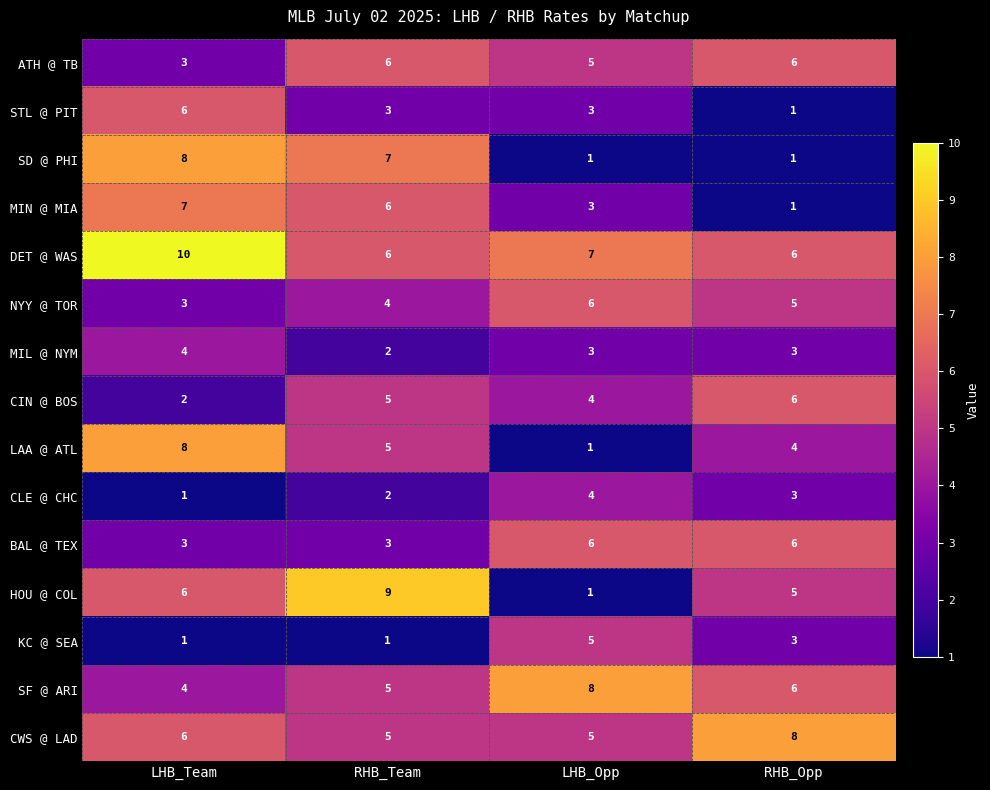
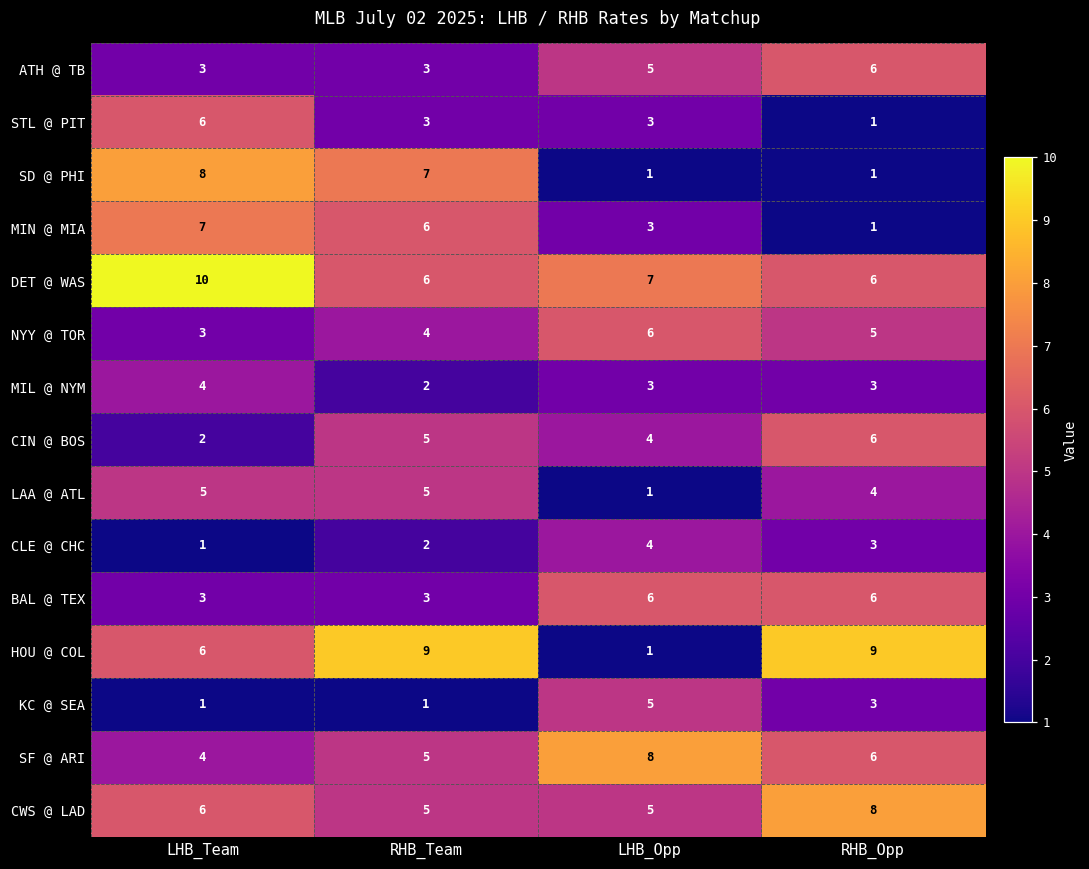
  {
    "ATH @ TB": {
      "LHB_Team": 3,
-     "RHB_Team": 6,
+     "RHB_Team": 3,
      "LHB_Opp": 5,
      "RHB_Opp": 6
    },
    "STL @ PIT": {
      "LHB_Team": 6,
      "RHB_Team": 3,
      "LHB_Opp": 3,
      "RHB_Opp": 1
    },
    "SD @ PHI": {
      "LHB_Team": 8,
      "RHB_Team": 7,
      "LHB_Opp": 1,
      "RHB_Opp": 1
    },
    "MIN @ MIA": {
      "LHB_Team": 7,
      "RHB_Team": 6,
      "LHB_Opp": 3,
      "RHB_Opp": 1
    },
    "DET @ WAS": {
      "LHB_Team": 10,
      "RHB_Team": 6,
      "LHB_Opp": 7,
      "RHB_Opp": 6
    },
    "NYY @ TOR": {
      "LHB_Team": 3,
      "RHB_Team": 4,
      "LHB_Opp": 6,
      "RHB_Opp": 5
    },
    "MIL @ NYM": {
      "LHB_Team": 4,
      "RHB_Team": 2,
      "LHB_Opp": 3,
      "RHB_Opp": 3
    },
    "CIN @ BOS": {
      "LHB_Team": 2,
      "RHB_Team": 5,
      "LHB_Opp": 4,
      "RHB_Opp": 6
    },
    "LAA @ ATL": {
-     "LHB_Team": 8,
+     "LHB_Team": 5,
      "RHB_Team": 5,
      "LHB_Opp": 1,
      "RHB_Opp": 4
    },
    "CLE @ CHC": {
      "LHB_Team": 1,
      "RHB_Team": 2,
      "LHB_Opp": 4,
      "RHB_Opp": 3
    },
    "BAL @ TEX": {
      "LHB_Team": 3,
      "RHB_Team": 3,
      "LHB_Opp": 6,
      "RHB_Opp": 6
    },
    "HOU @ COL": {
      "LHB_Team": 6,
      "RHB_Team": 9,
      "LHB_Opp": 1,
-     "RHB_Opp": 5
+     "RHB_Opp": 9
    },
    "KC @ SEA": {
      "LHB_Team": 1,
      "RHB_Team": 1,
      "LHB_Opp": 5,
      "RHB_Opp": 3
    },
    "SF @ ARI": {
      "LHB_Team": 4,
      "RHB_Team": 5,
      "LHB_Opp": 8,
      "RHB_Opp": 6
    },
    "CWS @ LAD": {
      "LHB_Team": 6,
      "RHB_Team": 5,
      "LHB_Opp": 5,
      "RHB_Opp": 8
    }
  }
